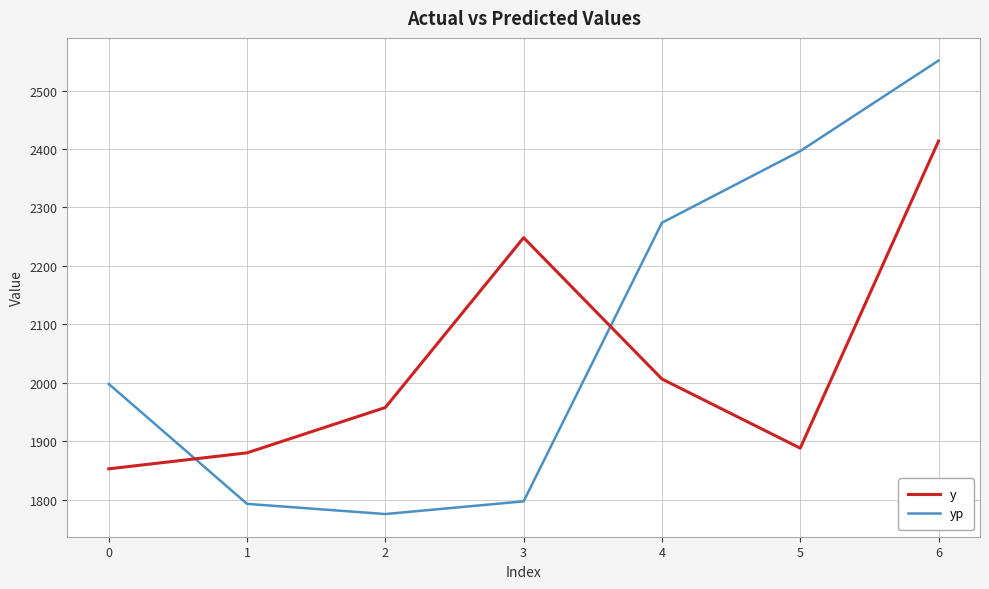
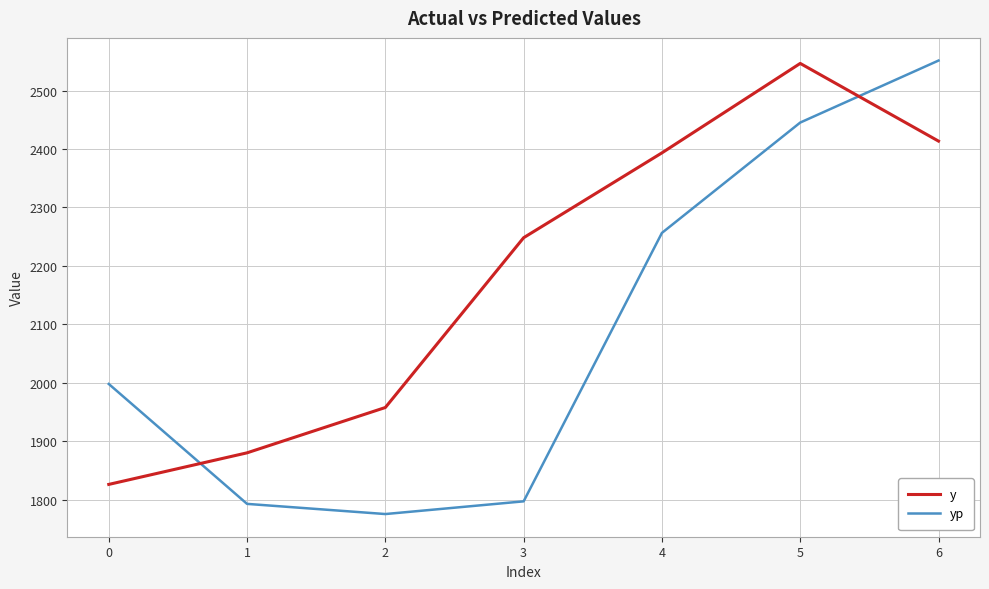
  {
    "y": {
-     "0": 1850,
+     "0": 1830,
      "1": 1880,
      "2": 1960,
      "3": 2250,
-     "4": 2010,
-     "5": 1890,
+     "4": 2390,
+     "5": 2550,
      "6": 2410
    },
    "yp": {
      "0": 2000,
      "1": 1790,
      "2": 1780,
      "3": 1800,
-     "4": 2270,
-     "5": 2400,
+     "4": 2260,
+     "5": 2450,
      "6": 2550
    }
  }
